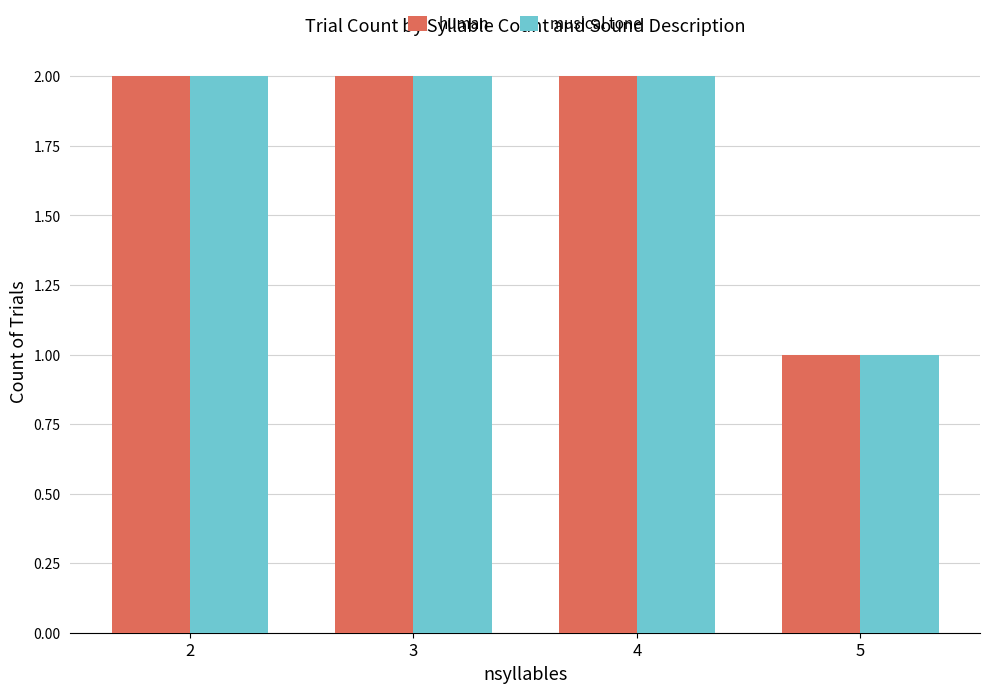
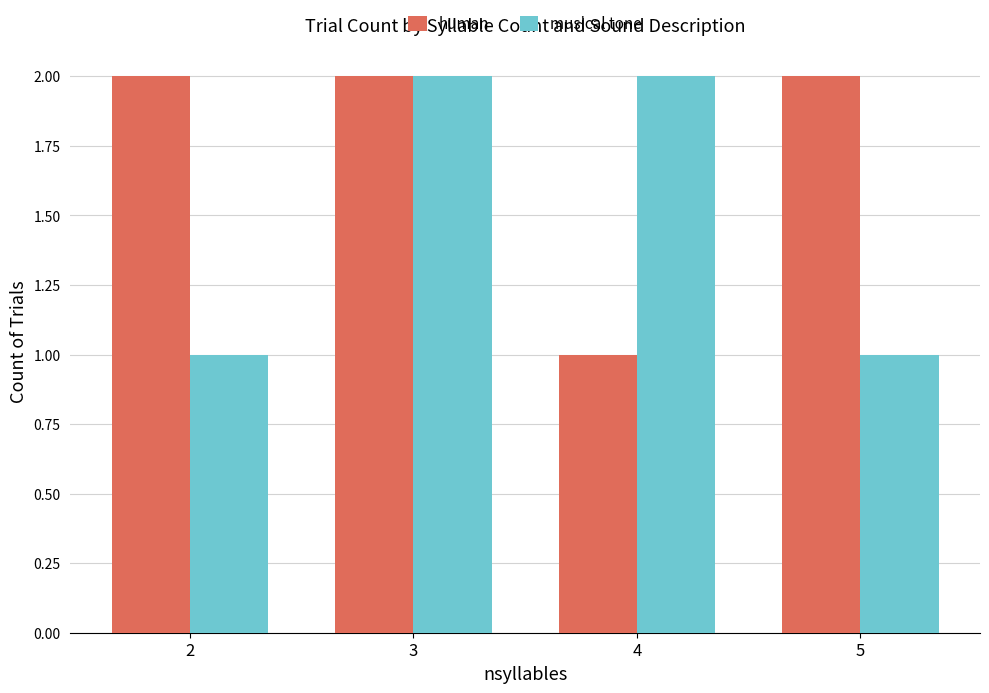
  {
    "human": {
      "2": 2,
      "3": 2,
-     "4": 2,
-     "5": 1
+     "4": 1,
+     "5": 2
    },
    "musical tone": {
-     "2": 2,
+     "2": 1,
      "3": 2,
      "4": 2,
      "5": 1
    }
  }
